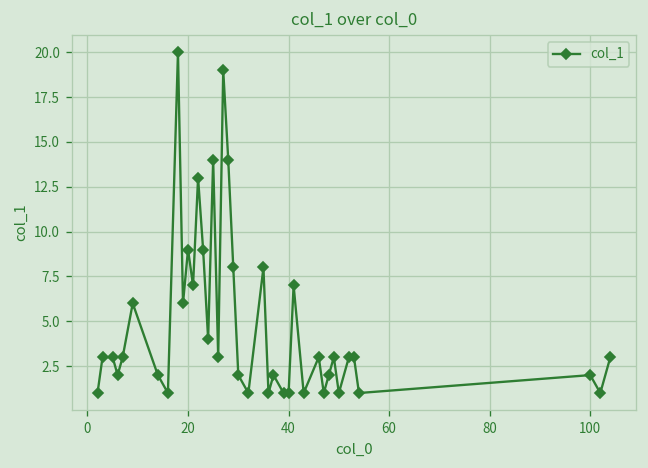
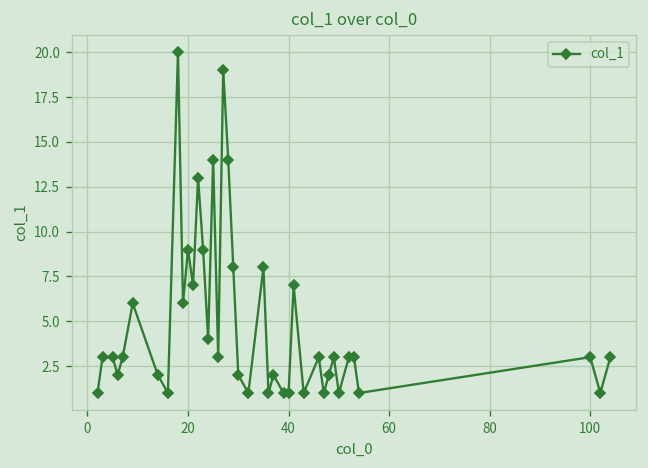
  {
    "20": 9,
    "40": 1,
-   "100": 2
+   "100": 3
  }
